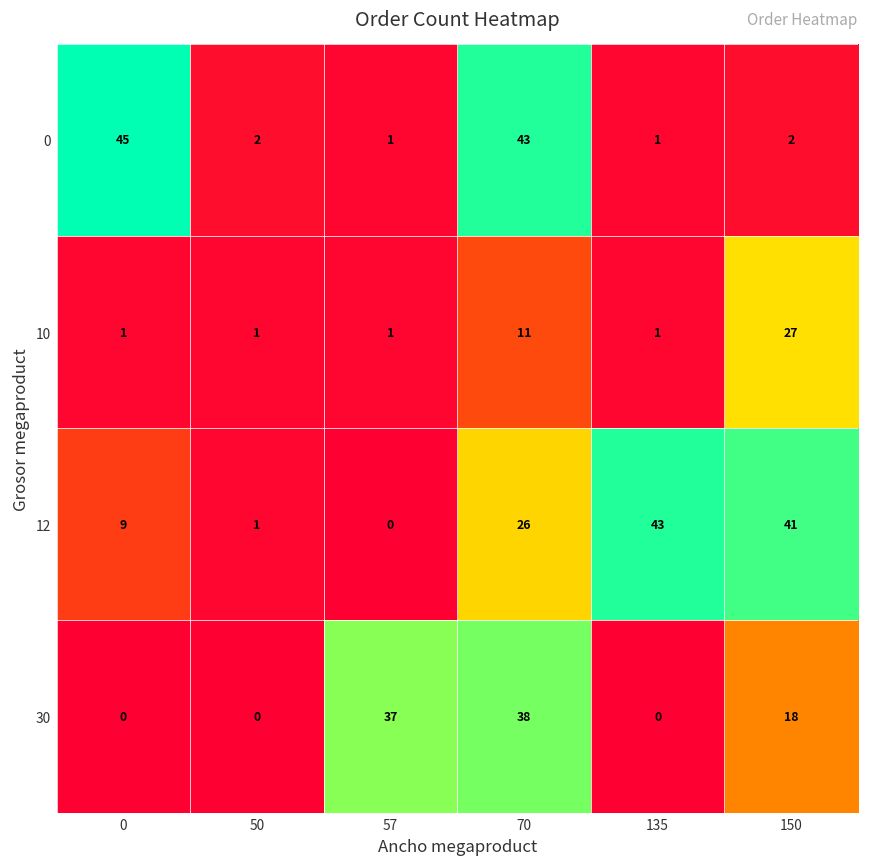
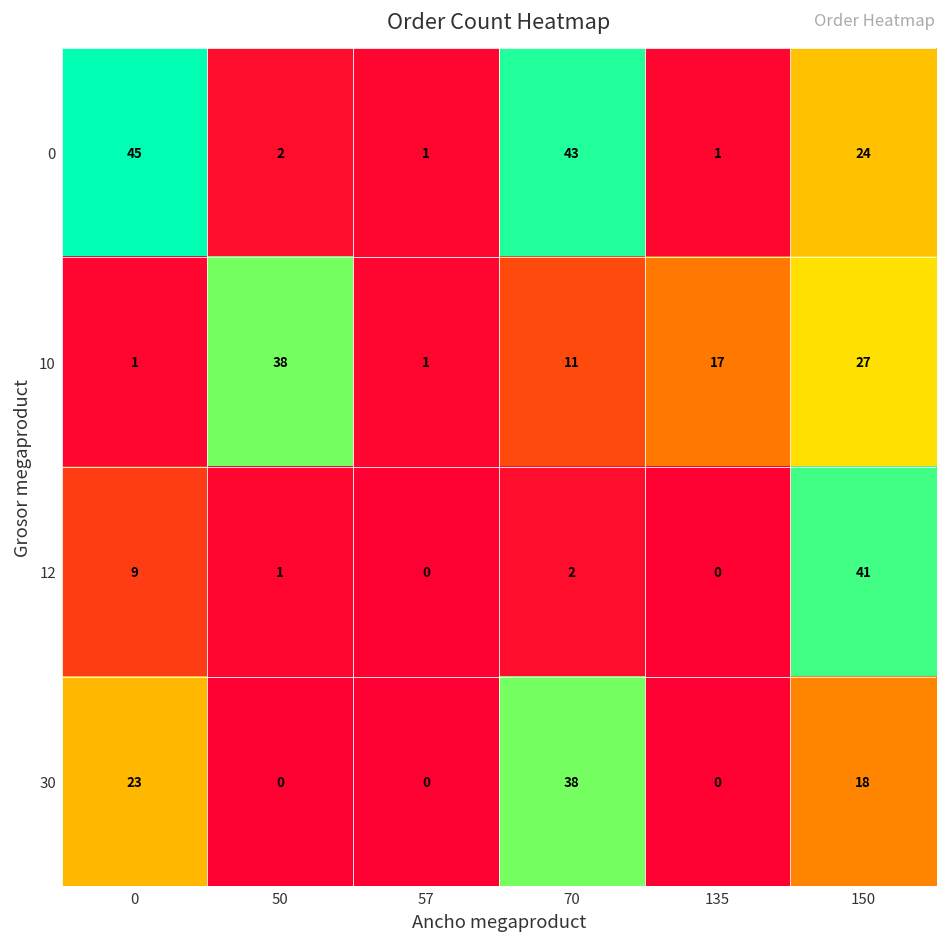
  {
    "0": {
      "0": 45,
      "50": 2,
      "57": 1,
      "70": 43,
      "135": 1,
-     "150": 2
+     "150": 24
    },
    "10": {
      "0": 1,
-     "50": 1,
+     "50": 38,
      "57": 1,
      "70": 11,
-     "135": 1,
+     "135": 17,
      "150": 27
    },
    "12": {
      "0": 9,
      "50": 1,
      "57": 0,
-     "70": 26,
-     "135": 43,
+     "70": 2,
+     "135": 0,
      "150": 41
    },
    "30": {
-     "0": 0,
+     "0": 23,
      "50": 0,
-     "57": 37,
+     "57": 0,
      "70": 38,
      "135": 0,
      "150": 18
    }
  }
